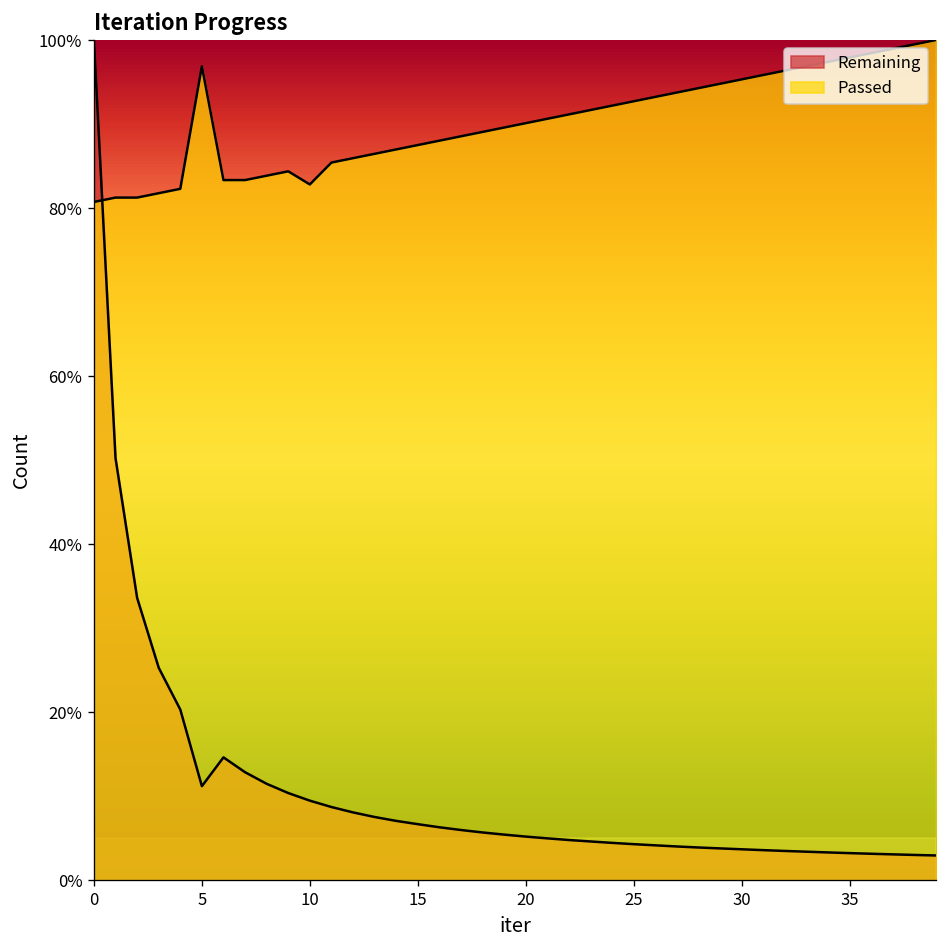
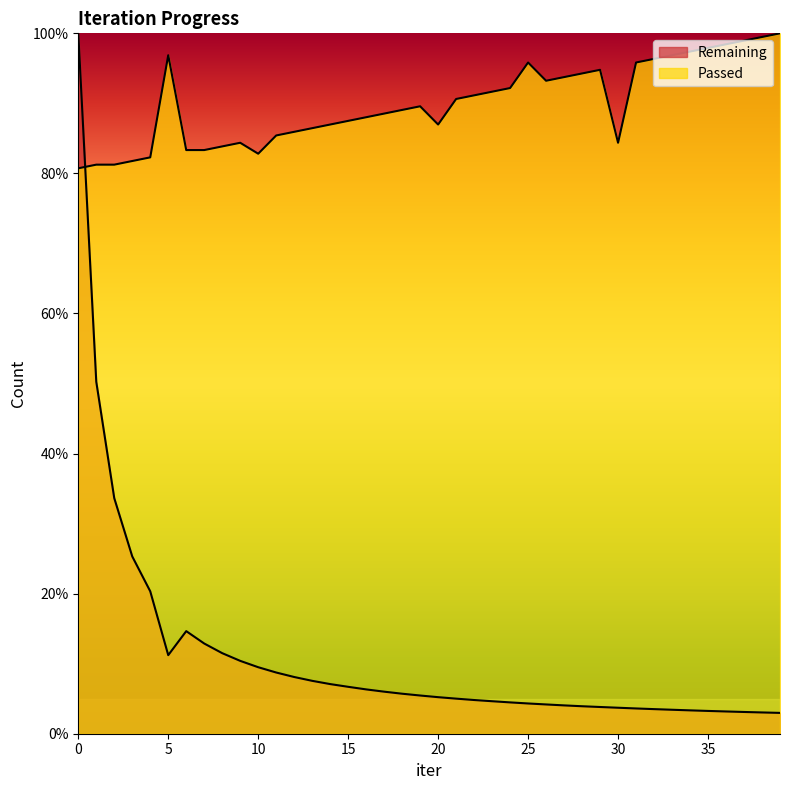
  {
    "Remaining": {
      "0": "100%",
      "5": "11%",
      "10": "9%",
      "15": "7%",
      "20": "5%"
    },
    "Passed": {
      "0": "81%",
      "5": "97%",
      "10": "83%",
      "15": "88%",
-     "20": "90%",
-     "25": "93%",
-     "30": "95%"
+     "20": "87%",
+     "25": "96%",
+     "30": "84%"
    }
  }
